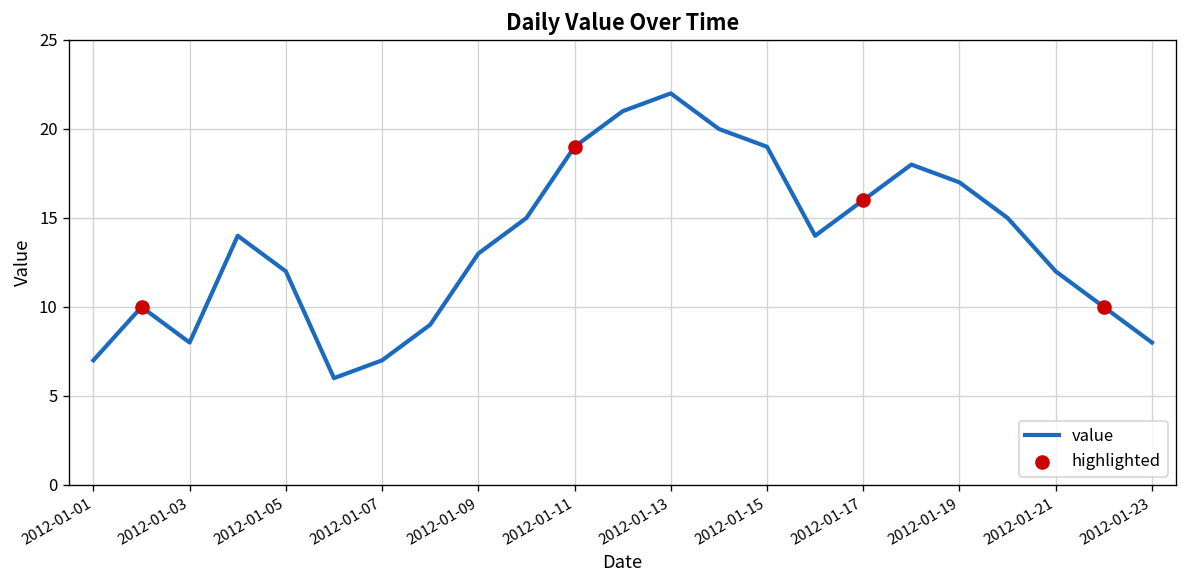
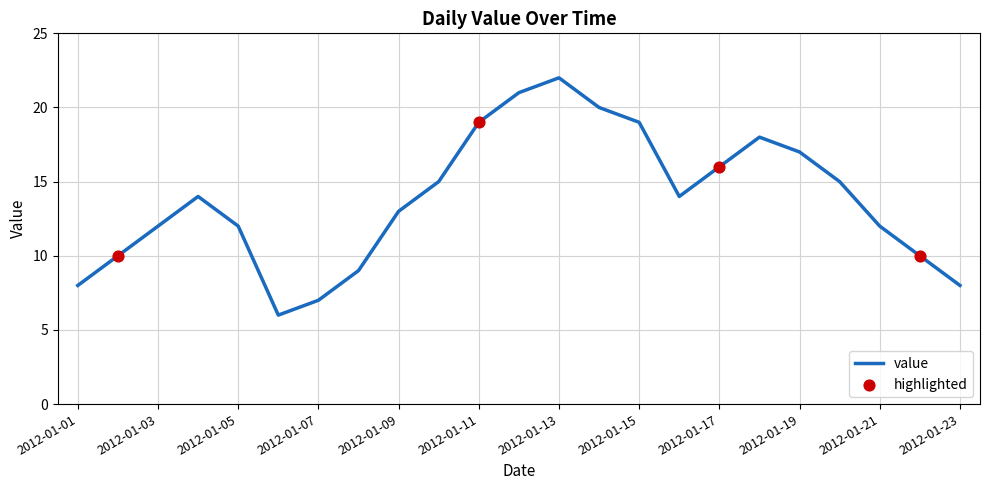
  {
    "value": {
-     "2012-01-01": 7,
-     "2012-01-03": 8,
+     "2012-01-01": 8,
+     "2012-01-03": 12,
      "2012-01-05": 12,
      "2012-01-07": 7,
      "2012-01-09": 13,
      "2012-01-13": 22,
      "2012-01-15": 19,
      "2012-01-19": 17,
      "2012-01-21": 12,
      "2012-01-23": 8
    }
  }
